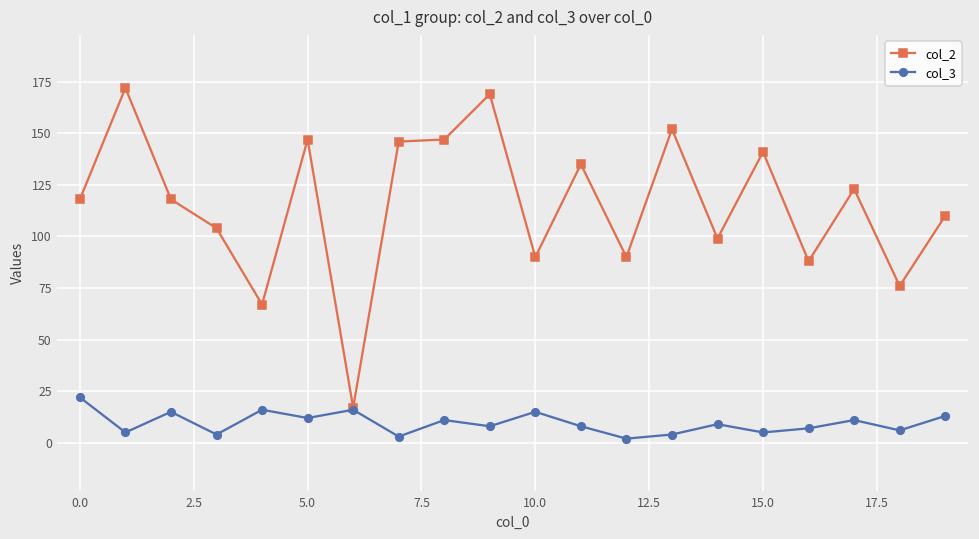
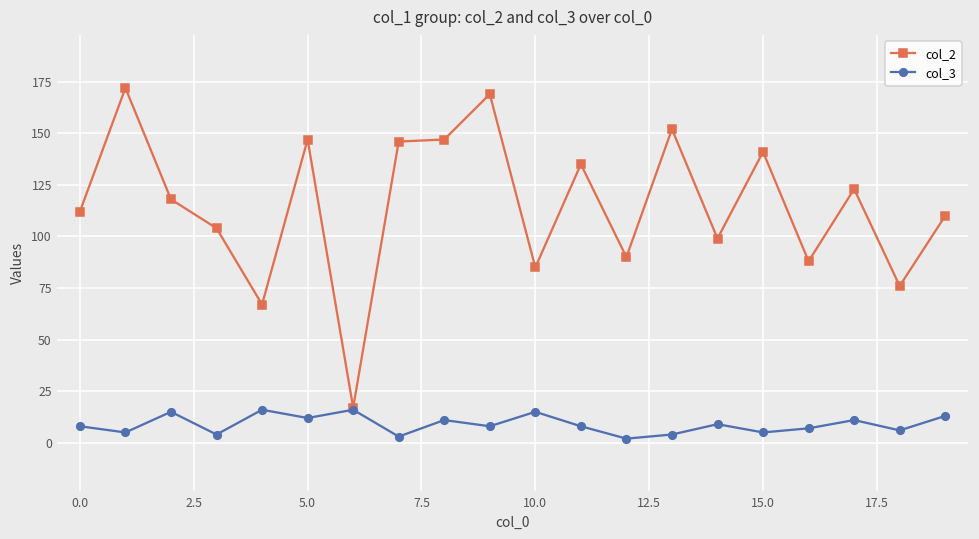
  {
    "col_2": {
-     "0.0": 118,
+     "0.0": 112,
      "5.0": 147,
-     "10.0": 90,
+     "10.0": 85,
      "15.0": 141
    },
    "col_3": {
-     "0.0": 22,
+     "0.0": 8,
      "5.0": 12,
      "10.0": 15,
      "15.0": 5
    }
  }
